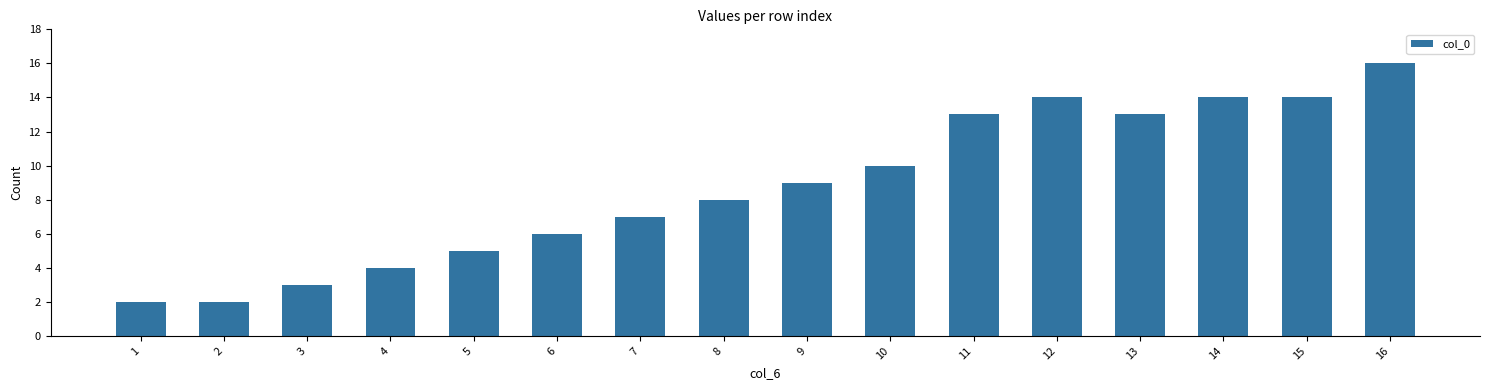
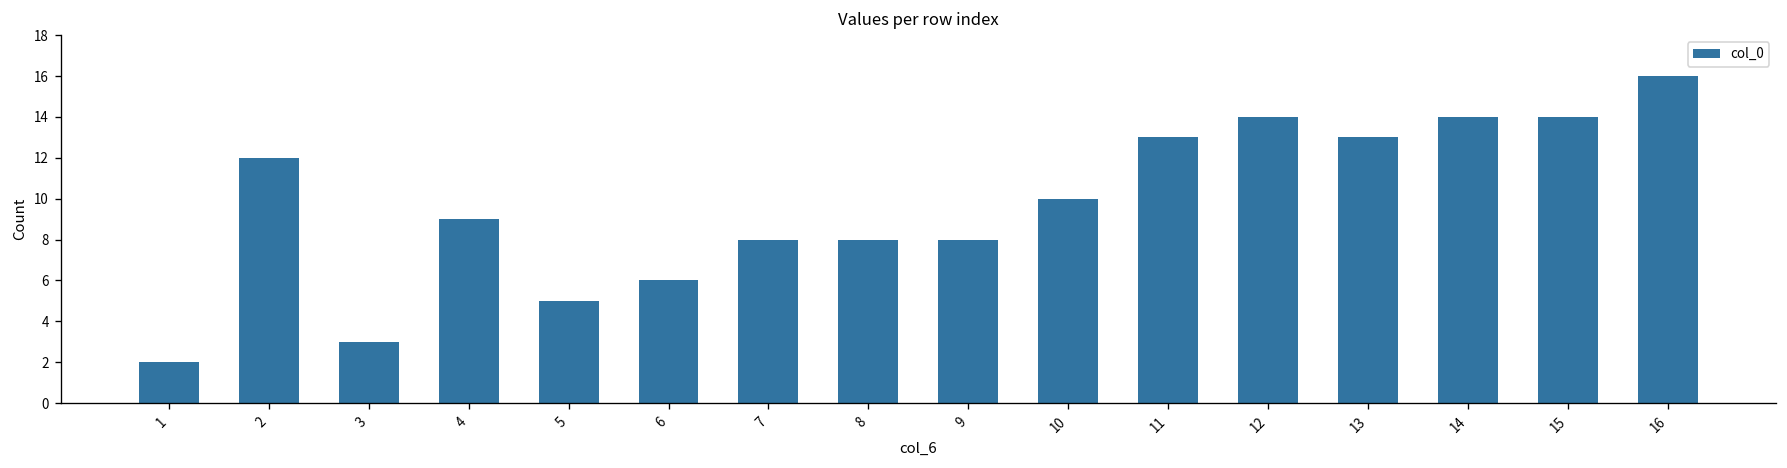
  {
    "1": 2,
-   "2": 2,
+   "2": 12,
    "3": 3,
-   "4": 4,
+   "4": 9,
    "5": 5,
    "6": 6,
-   "7": 7,
+   "7": 8,
    "8": 8,
-   "9": 9,
+   "9": 8,
    "10": 10,
    "11": 13,
    "12": 14,
    "13": 13,
    "14": 14,
    "15": 14,
    "16": 16
  }
